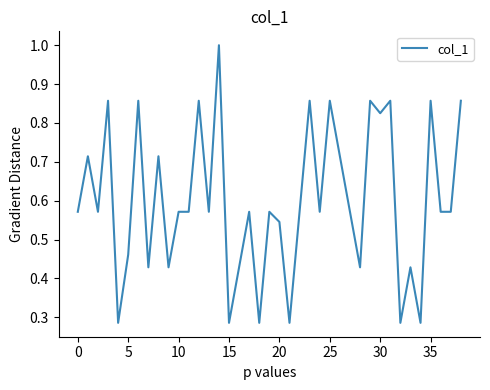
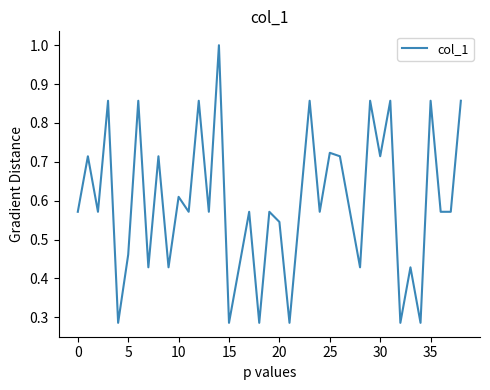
  {
    "0": 0.57,
    "5": 0.46,
-   "10": 0.57,
+   "10": 0.61,
    "15": 0.29,
    "20": 0.55,
-   "25": 0.86,
-   "30": 0.83,
+   "25": 0.72,
+   "30": 0.71,
    "35": 0.86
  }
